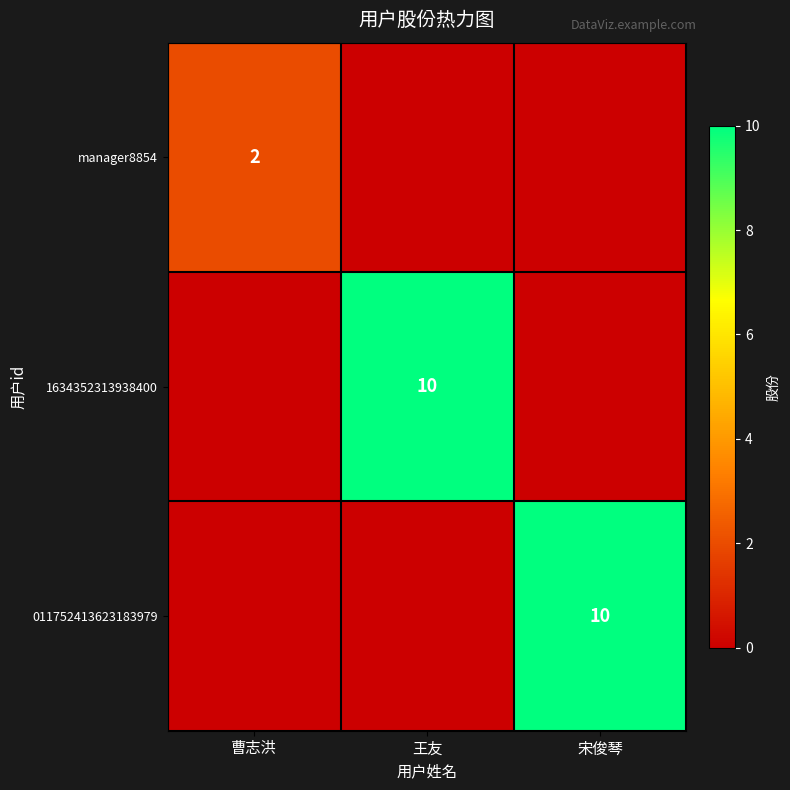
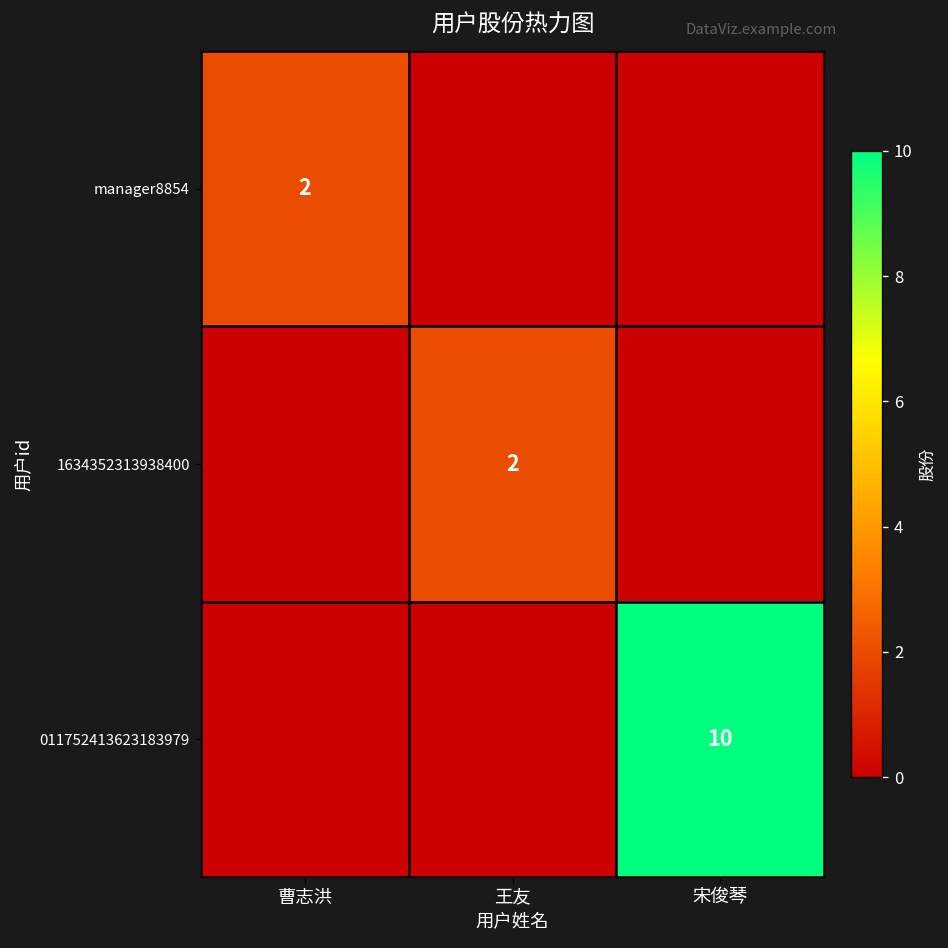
  {
    "manager8854": {
      "曹志洪": 2
    },
    "1634352313938400": {
-     "王友": 10
+     "王友": 2
    },
    "011752413623183979": {
      "宋俊琴": 10
    }
  }
